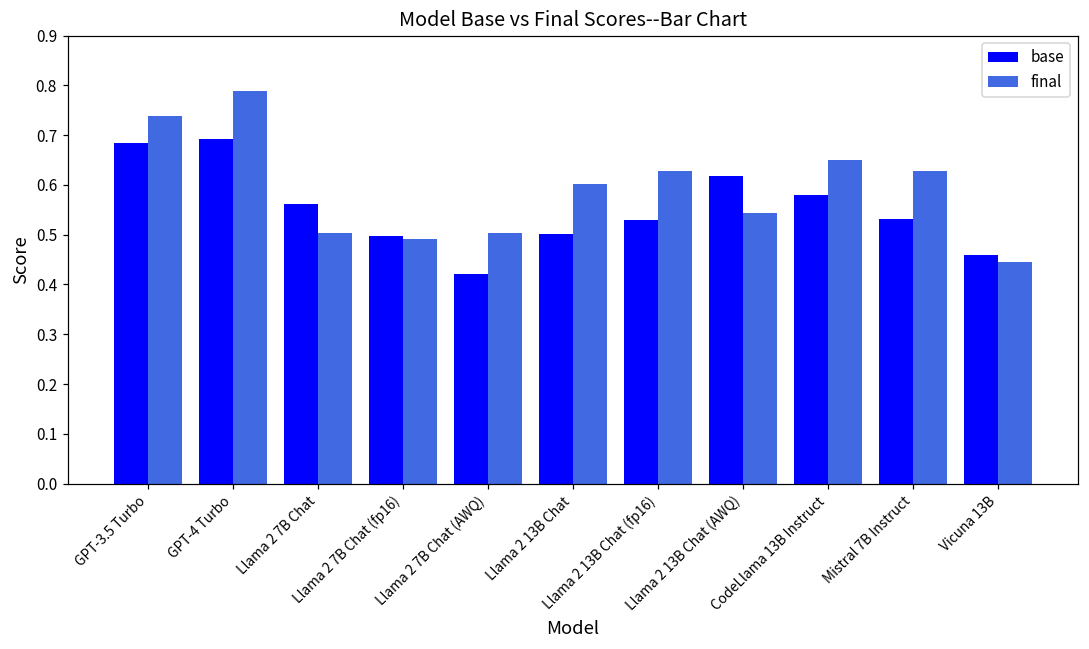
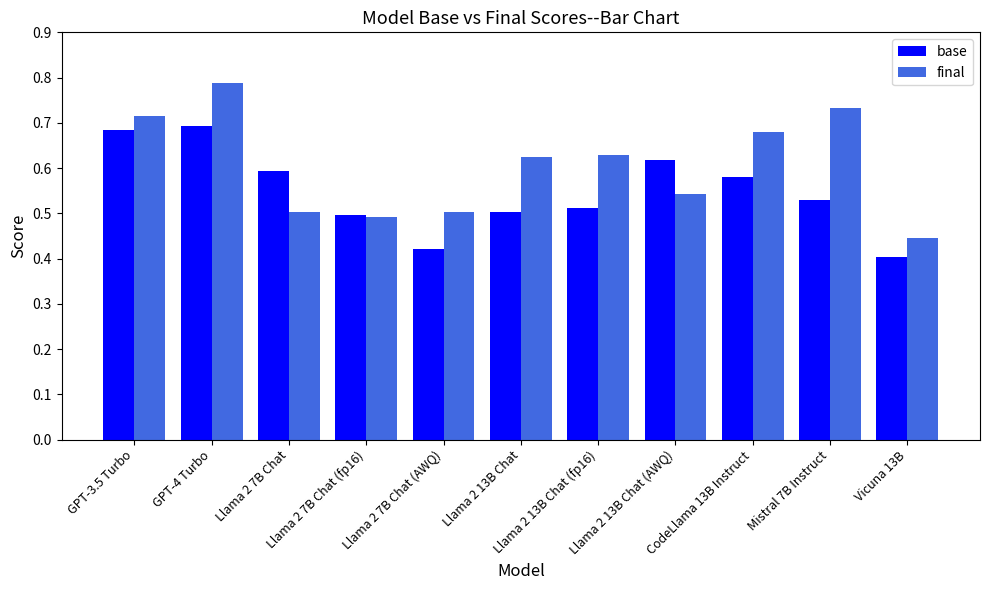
  {
    "base": {
      "GPT-3.5 Turbo": 0.68,
      "GPT-4 Turbo": 0.69,
-     "Llama 2 7B Chat": 0.56,
+     "Llama 2 7B Chat": 0.59,
      "Llama 2 7B Chat (fp16)": 0.50,
      "Llama 2 7B Chat (AWQ)": 0.42,
      "Llama 2 13B Chat": 0.50,
-     "Llama 2 13B Chat (fp16)": 0.53,
+     "Llama 2 13B Chat (fp16)": 0.51,
      "Llama 2 13B Chat (AWQ)": 0.62,
      "CodeLlama 13B Instruct": 0.58,
      "Mistral 7B Instruct": 0.53,
-     "Vicuna 13B": 0.46
+     "Vicuna 13B": 0.40
    },
    "final": {
-     "GPT-3.5 Turbo": 0.74,
+     "GPT-3.5 Turbo": 0.72,
      "GPT-4 Turbo": 0.79,
      "Llama 2 7B Chat": 0.50,
      "Llama 2 7B Chat (fp16)": 0.49,
      "Llama 2 7B Chat (AWQ)": 0.50,
-     "Llama 2 13B Chat": 0.60,
+     "Llama 2 13B Chat": 0.62,
      "Llama 2 13B Chat (fp16)": 0.63,
      "Llama 2 13B Chat (AWQ)": 0.54,
-     "CodeLlama 13B Instruct": 0.65,
-     "Mistral 7B Instruct": 0.63,
+     "CodeLlama 13B Instruct": 0.68,
+     "Mistral 7B Instruct": 0.73,
      "Vicuna 13B": 0.45
    }
  }
